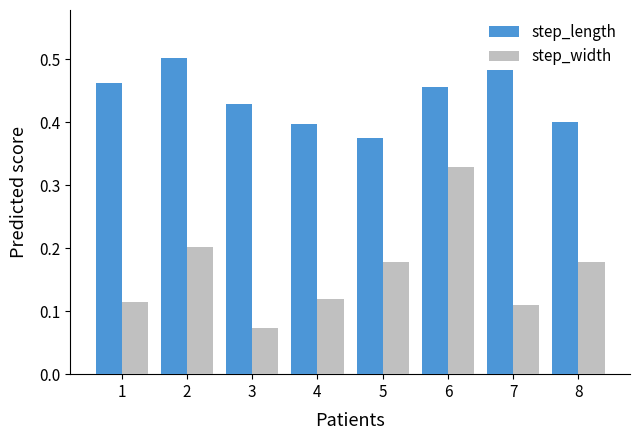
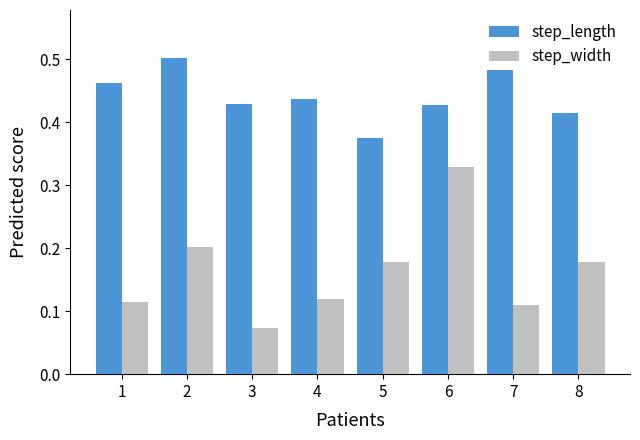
  {
    "step_length": {
      "1": 0.46,
      "2": 0.50,
      "3": 0.43,
-     "4": 0.40,
+     "4": 0.44,
      "5": 0.37,
-     "6": 0.46,
+     "6": 0.43,
      "7": 0.48,
-     "8": 0.40
+     "8": 0.41
    },
    "step_width": {
      "1": 0.11,
      "2": 0.20,
      "3": 0.07,
      "4": 0.12,
      "5": 0.18,
      "6": 0.33,
      "7": 0.11,
      "8": 0.18
    }
  }
